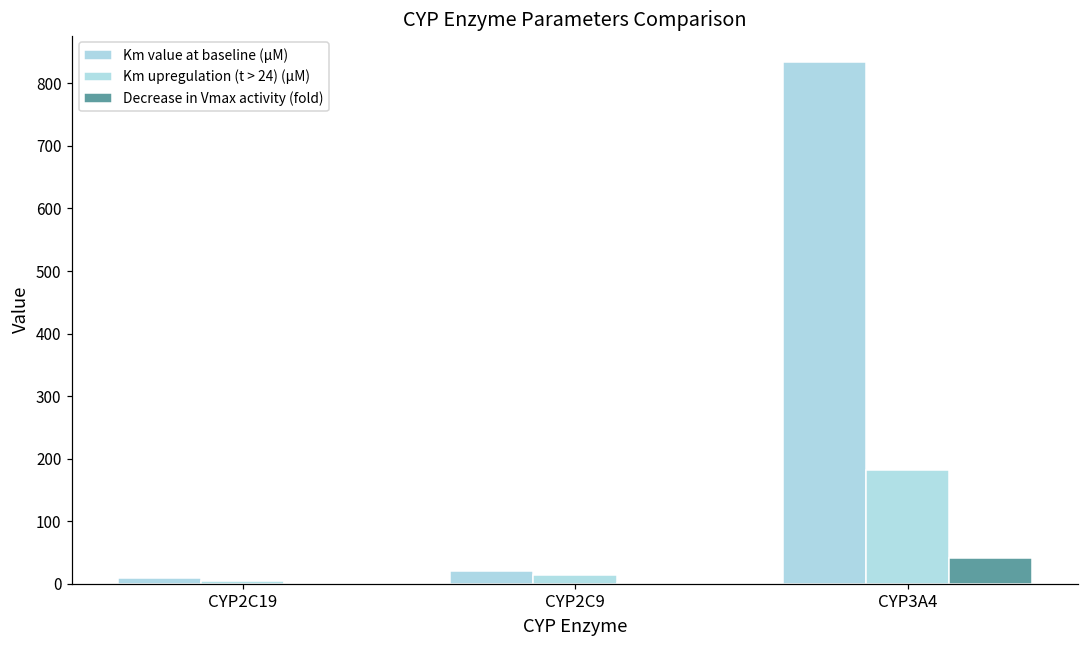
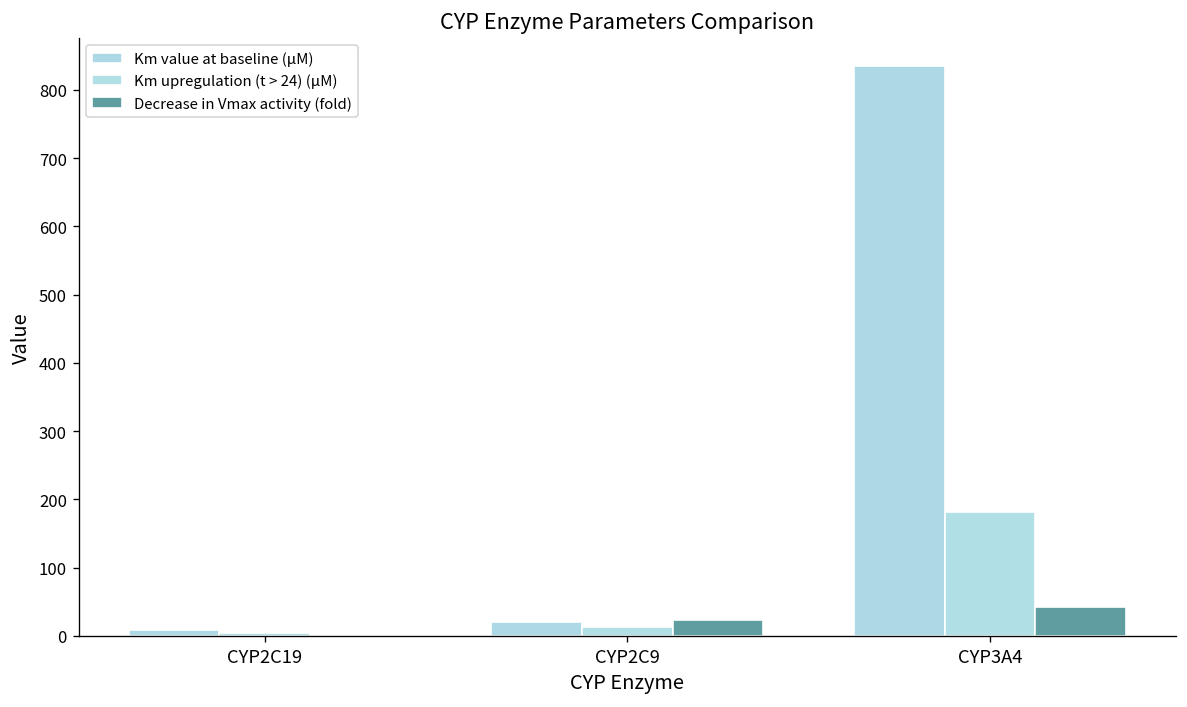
  {
    "Decrease in Vmax activity (fold)": {
-     "CYP2C9": 0,
+     "CYP2C9": 20,
      "CYP3A4": 40
    }
  }
